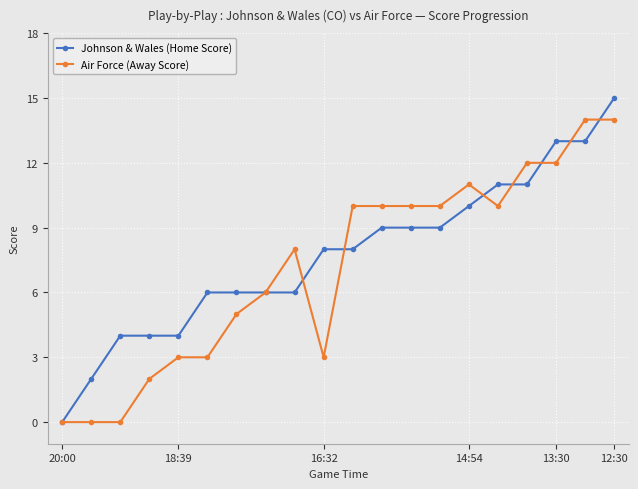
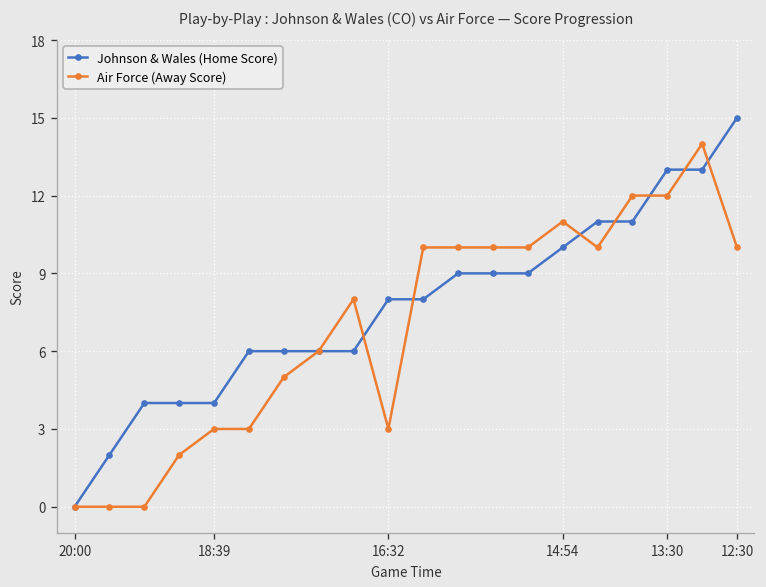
  {
    "Johnson & Wales (Home Score)": {
      "18:39": 4,
      "16:32": 8,
      "14:54": 10,
      "13:30": 13,
      "12:30": 15
    },
    "Air Force (Away Score)": {
      "18:39": 3,
      "16:32": 3,
      "14:54": 11,
      "13:30": 12,
-     "12:30": 14
+     "12:30": 10
    }
  }
